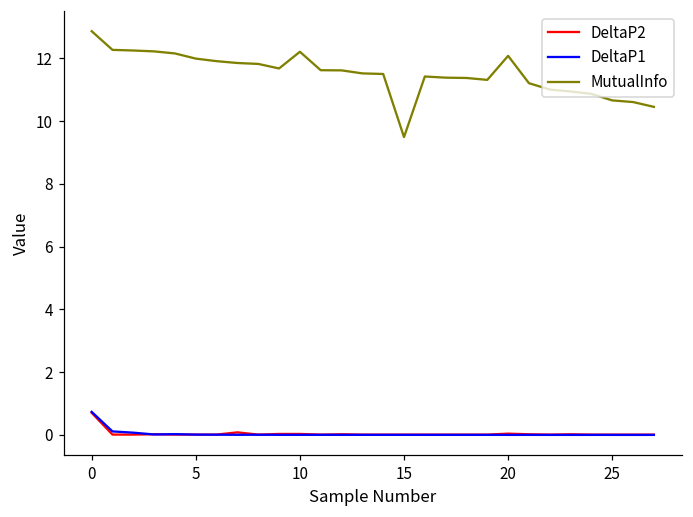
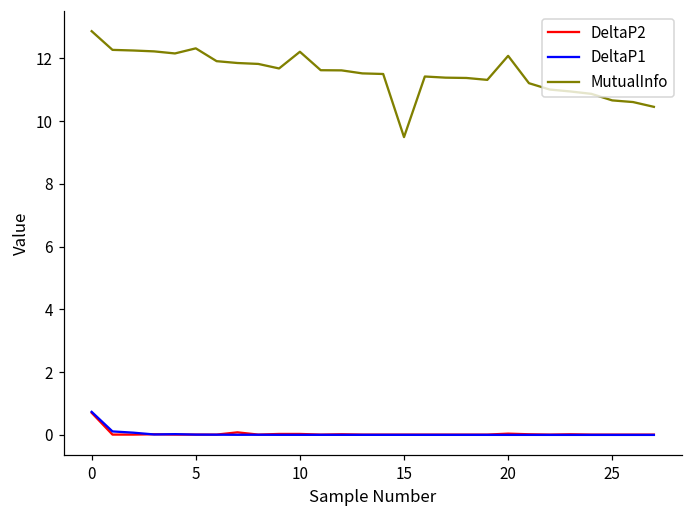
  {
    "MutualInfo": {
      "0": 12.9,
-     "5": 12.0,
+     "5": 12.3,
      "10": 12.2,
      "15": 9.5,
      "20": 12.1,
      "25": 10.7
    }
  }
